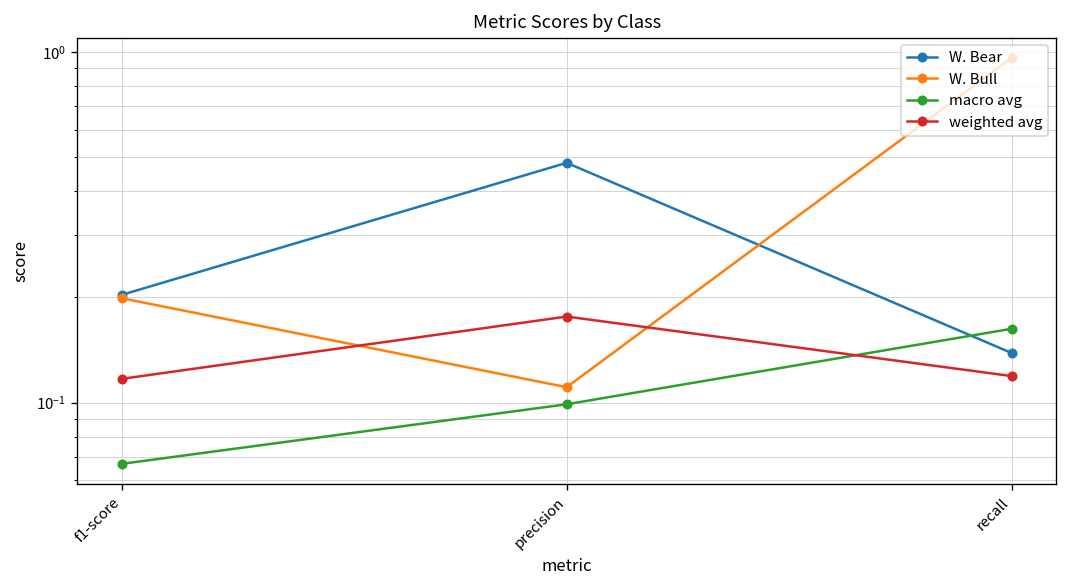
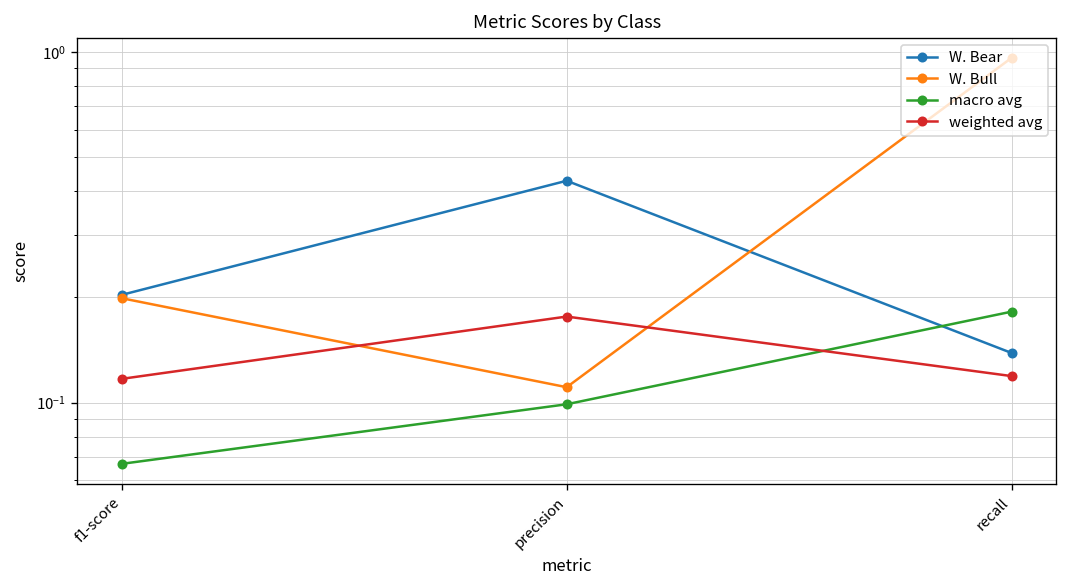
  {
    "W. Bear": {
      "f1-score": 0.20,
-     "precision": 0.48,
+     "precision": 0.43,
      "recall": 0.14
    },
    "W. Bull": {
      "f1-score": 0.20,
      "precision": 0.11
    },
    "macro avg": {
      "f1-score": 0.067,
      "precision": 0.10,
-     "recall": 0.16
+     "recall": 0.18
    },
    "weighted avg": {
      "f1-score": 0.117,
      "precision": 0.18,
      "recall": 0.12
    }
  }
